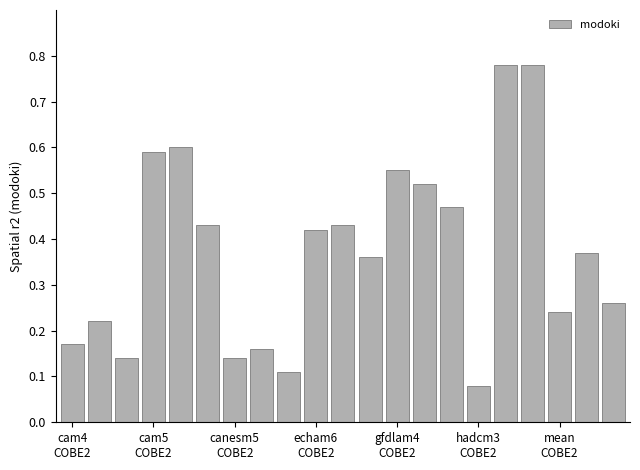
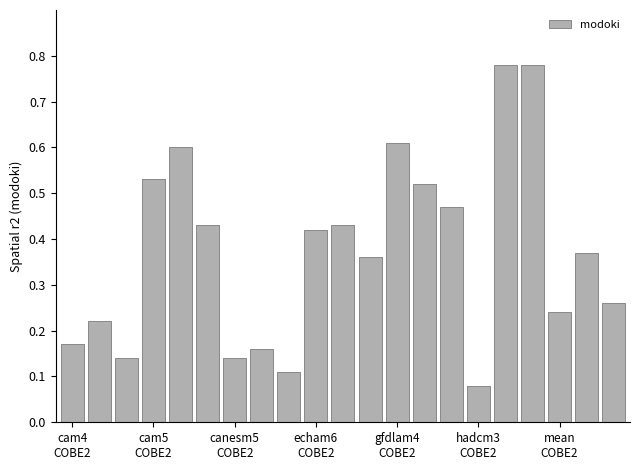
  {
    "cam4 COBE2": 0.17,
-   "cam5 COBE2": 0.59,
+   "cam5 COBE2": 0.53,
    "canesm5 COBE2": 0.14,
    "echam6 COBE2": 0.42,
-   "gfdlam4 COBE2": 0.55,
+   "gfdlam4 COBE2": 0.61,
    "hadcm3 COBE2": 0.08,
    "mean COBE2": 0.24
  }
